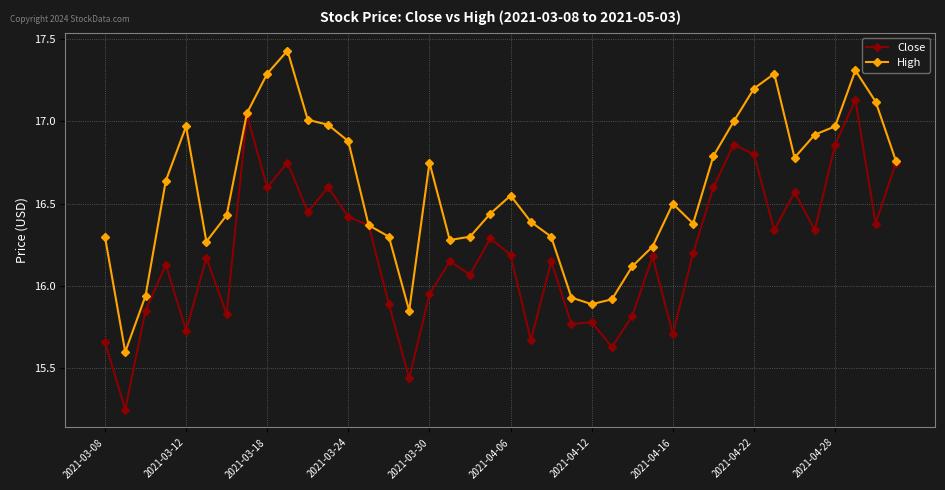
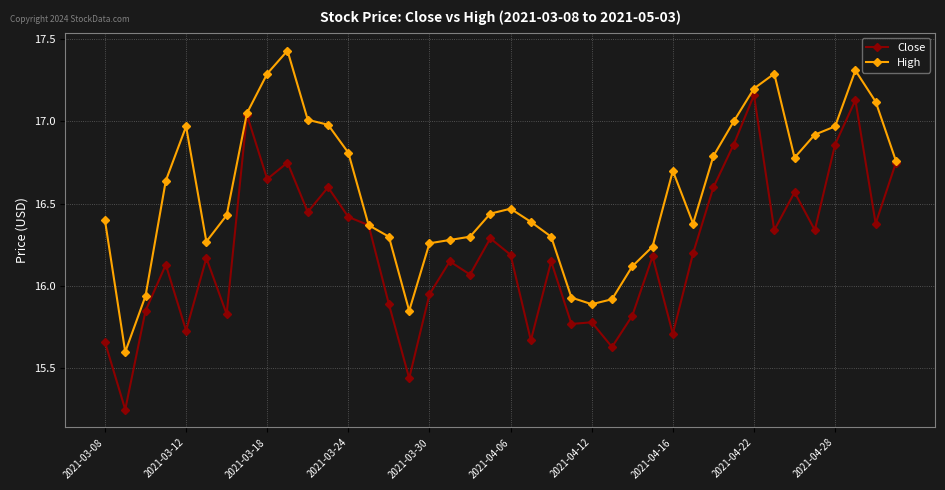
  {
    "Close": {
      "2021-03-08": 15.66,
      "2021-03-12": 15.73,
-     "2021-03-18": 16.60,
+     "2021-03-18": 16.65,
      "2021-03-24": 16.42,
      "2021-03-30": 15.95,
      "2021-04-06": 16.19,
      "2021-04-12": 15.78,
      "2021-04-16": 15.71,
-     "2021-04-22": 16.80,
+     "2021-04-22": 17.16,
      "2021-04-28": 16.86
    },
    "High": {
-     "2021-03-08": 16.3,
+     "2021-03-08": 16.4,
      "2021-03-12": 16.97,
      "2021-03-18": 17.29,
-     "2021-03-24": 16.88,
-     "2021-03-30": 16.75,
-     "2021-04-06": 16.55,
+     "2021-03-24": 16.81,
+     "2021-03-30": 16.26,
+     "2021-04-06": 16.47,
      "2021-04-12": 15.89,
-     "2021-04-16": 16.5,
+     "2021-04-16": 16.7,
      "2021-04-22": 17.20,
      "2021-04-28": 16.97
    }
  }
